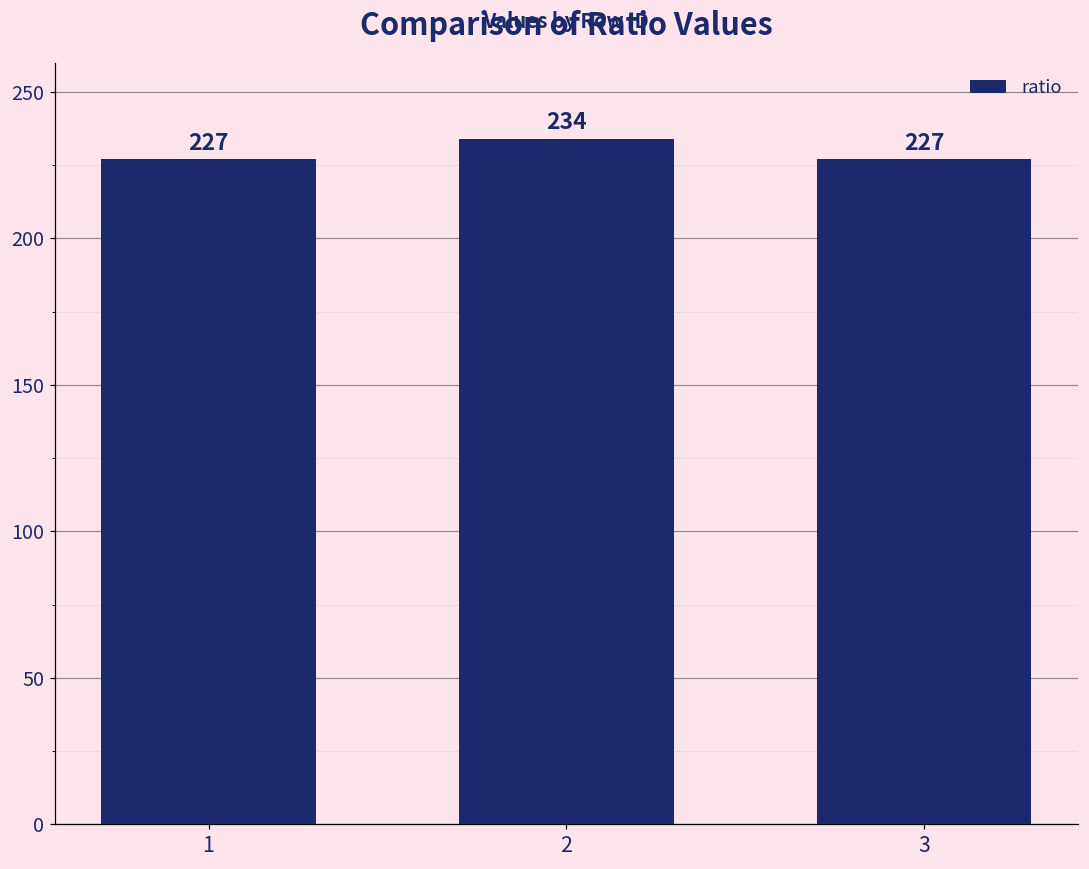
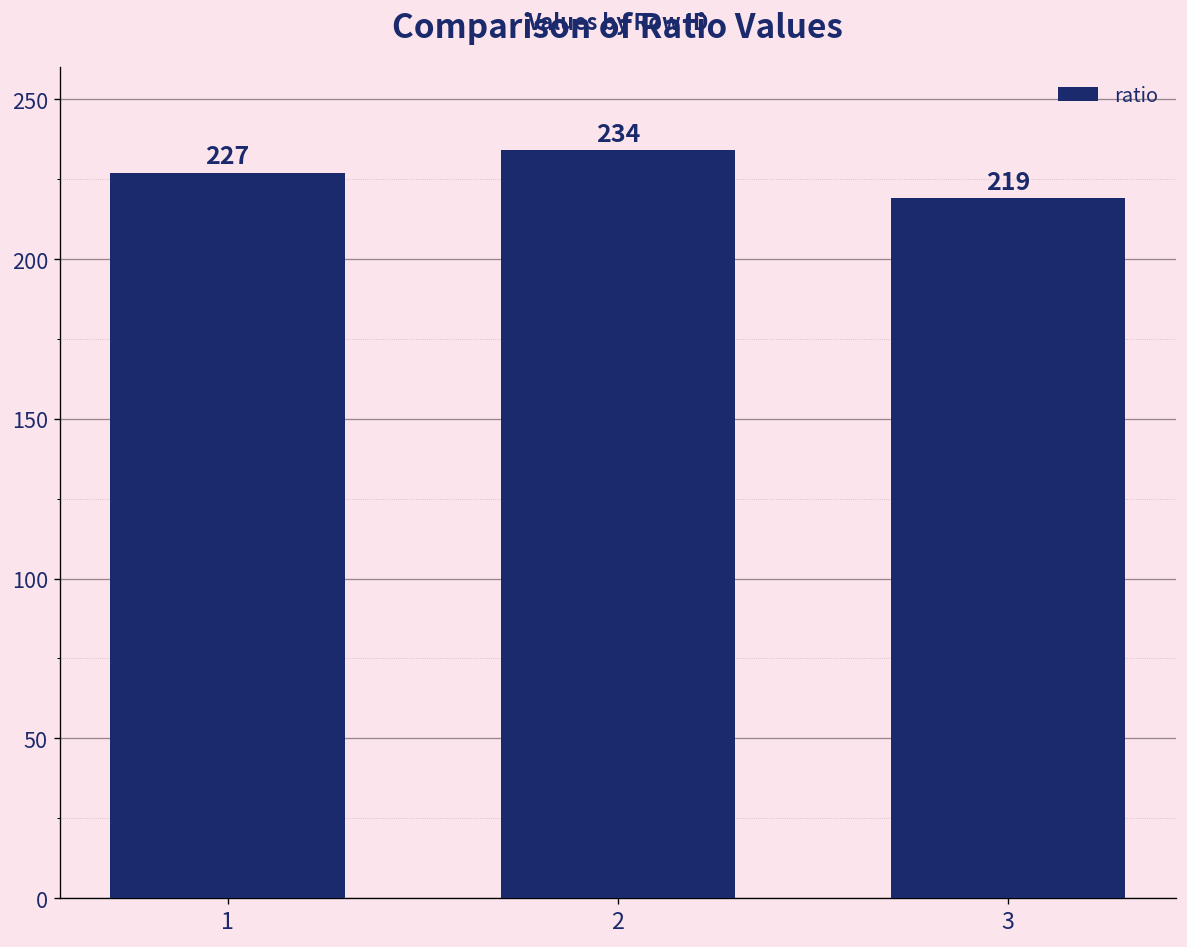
  {
    "1": 227,
    "2": 234,
-   "3": 227
+   "3": 219
  }
